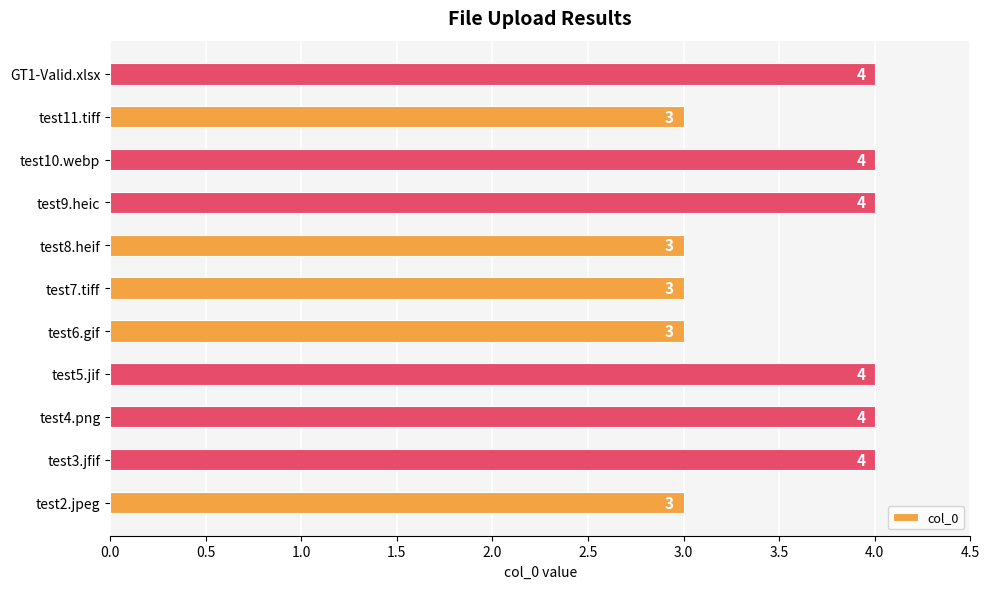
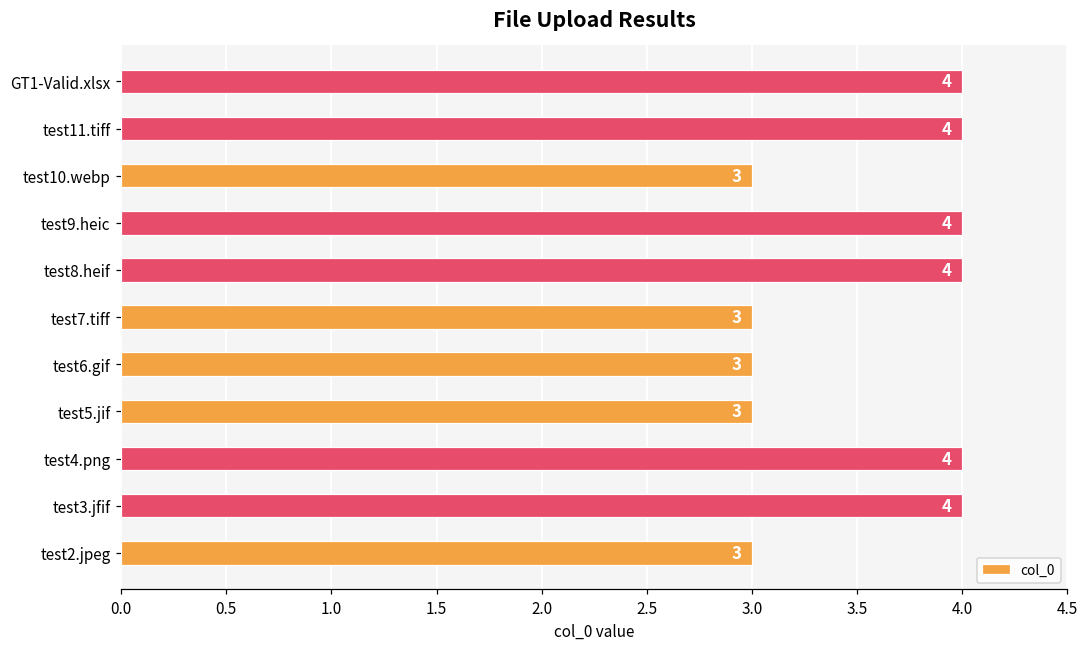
  {
    "GT1-Valid.xlsx": 4,
-   "test11.tiff": 3,
-   "test10.webp": 4,
+   "test11.tiff": 4,
+   "test10.webp": 3,
    "test9.heic": 4,
-   "test8.heif": 3,
+   "test8.heif": 4,
    "test7.tiff": 3,
    "test6.gif": 3,
-   "test5.jif": 4,
+   "test5.jif": 3,
    "test4.png": 4,
    "test3.jfif": 4,
    "test2.jpeg": 3
  }
